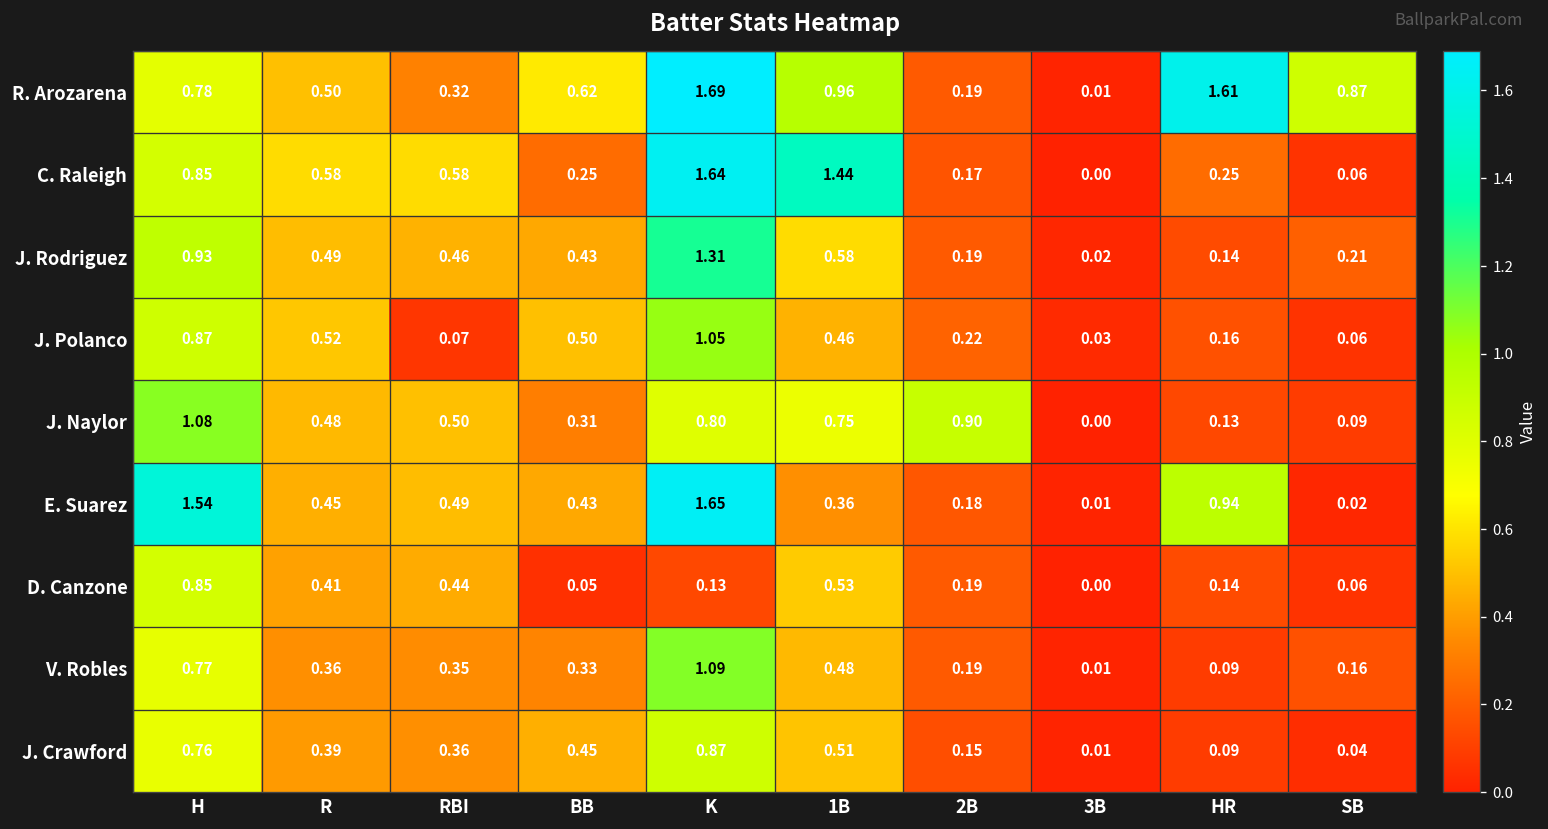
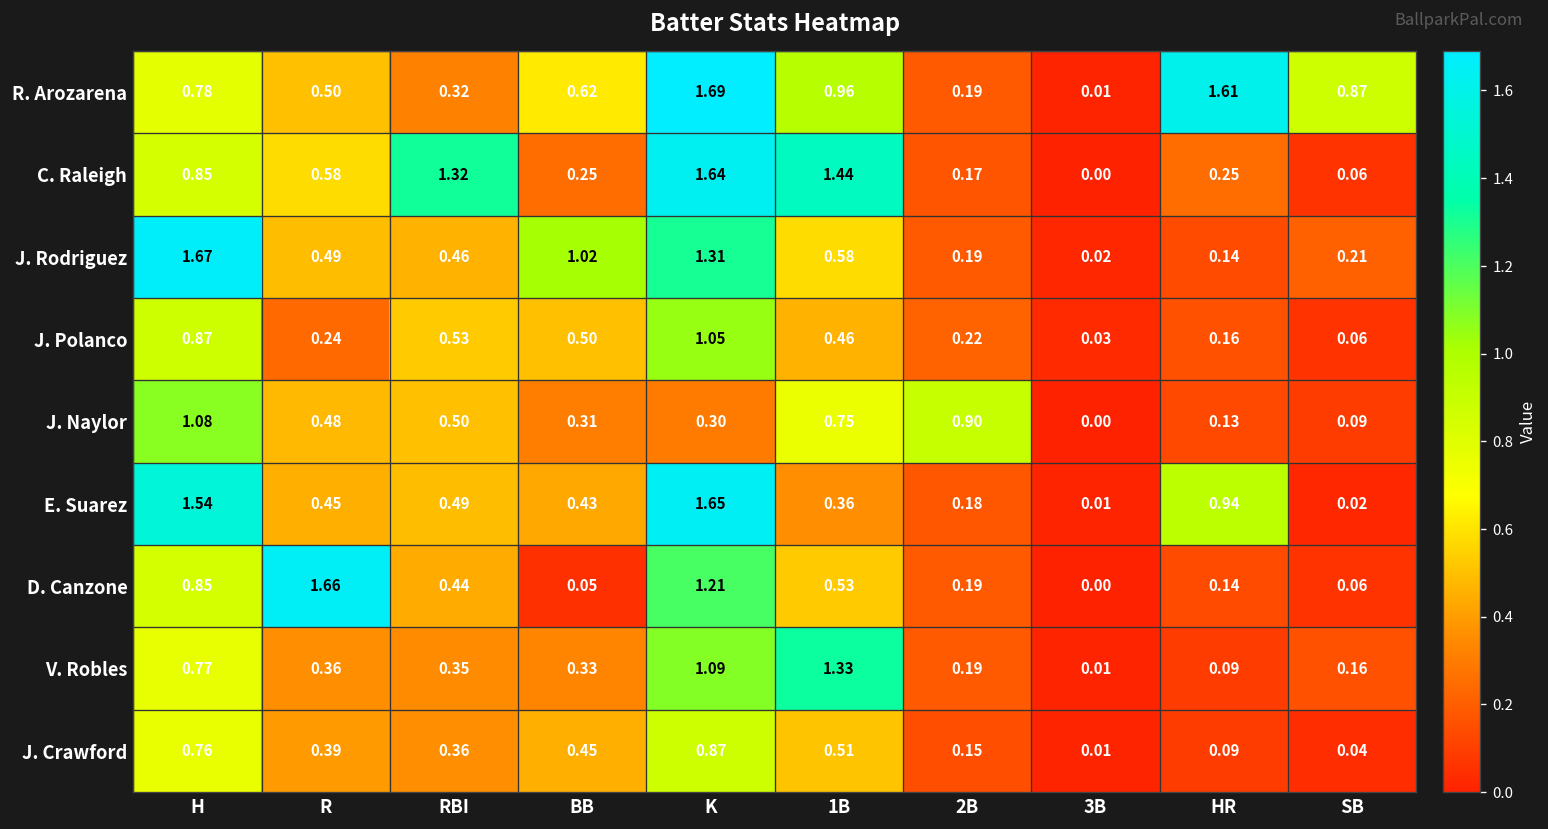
  {
    "R. Arozarena": {
      "H": 0.78,
      "R": 0.50,
      "RBI": 0.32,
      "BB": 0.62,
      "K": 1.69,
      "1B": 0.96,
      "2B": 0.19,
      "3B": 0.01,
      "HR": 1.61,
      "SB": 0.87
    },
    "C. Raleigh": {
      "H": 0.85,
      "R": 0.58,
-     "RBI": 0.58,
+     "RBI": 1.32,
      "BB": 0.25,
      "K": 1.64,
      "1B": 1.44,
      "2B": 0.17,
      "3B": 0.00,
      "HR": 0.25,
      "SB": 0.06
    },
    "J. Rodriguez": {
-     "H": 0.93,
+     "H": 1.67,
      "R": 0.49,
      "RBI": 0.46,
-     "BB": 0.43,
+     "BB": 1.02,
      "K": 1.31,
      "1B": 0.58,
      "2B": 0.19,
      "3B": 0.02,
      "HR": 0.14,
      "SB": 0.21
    },
    "J. Polanco": {
      "H": 0.87,
-     "R": 0.52,
-     "RBI": 0.07,
+     "R": 0.24,
+     "RBI": 0.53,
      "BB": 0.50,
      "K": 1.05,
      "1B": 0.46,
      "2B": 0.22,
      "3B": 0.03,
      "HR": 0.16,
      "SB": 0.06
    },
    "J. Naylor": {
      "H": 1.08,
      "R": 0.48,
      "RBI": 0.50,
      "BB": 0.31,
-     "K": 0.80,
+     "K": 0.30,
      "1B": 0.75,
      "2B": 0.90,
      "3B": 0.00,
      "HR": 0.13,
      "SB": 0.09
    },
    "E. Suarez": {
      "H": 1.54,
      "R": 0.45,
      "RBI": 0.49,
      "BB": 0.43,
      "K": 1.65,
      "1B": 0.36,
      "2B": 0.18,
      "3B": 0.01,
      "HR": 0.94,
      "SB": 0.02
    },
    "D. Canzone": {
      "H": 0.85,
-     "R": 0.41,
+     "R": 1.66,
      "RBI": 0.44,
      "BB": 0.05,
-     "K": 0.13,
+     "K": 1.21,
      "1B": 0.53,
      "2B": 0.19,
      "3B": 0.00,
      "HR": 0.14,
      "SB": 0.06
    },
    "V. Robles": {
      "H": 0.77,
      "R": 0.36,
      "RBI": 0.35,
      "BB": 0.33,
      "K": 1.09,
-     "1B": 0.48,
+     "1B": 1.33,
      "2B": 0.19,
      "3B": 0.01,
      "HR": 0.09,
      "SB": 0.16
    },
    "J. Crawford": {
      "H": 0.76,
      "R": 0.39,
      "RBI": 0.36,
      "BB": 0.45,
      "K": 0.87,
      "1B": 0.51,
      "2B": 0.15,
      "3B": 0.01,
      "HR": 0.09,
      "SB": 0.04
    }
  }
